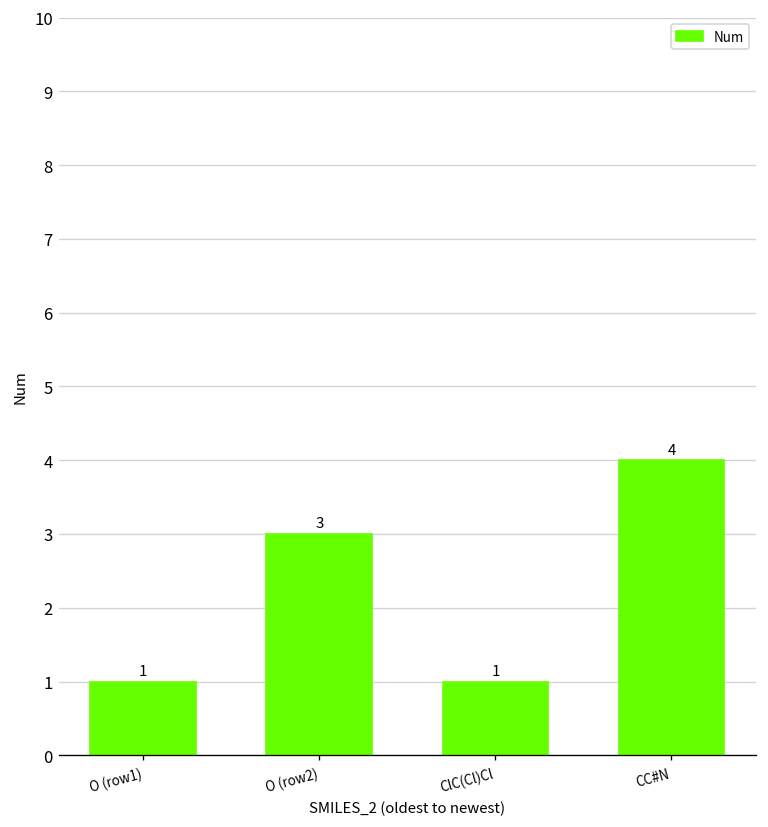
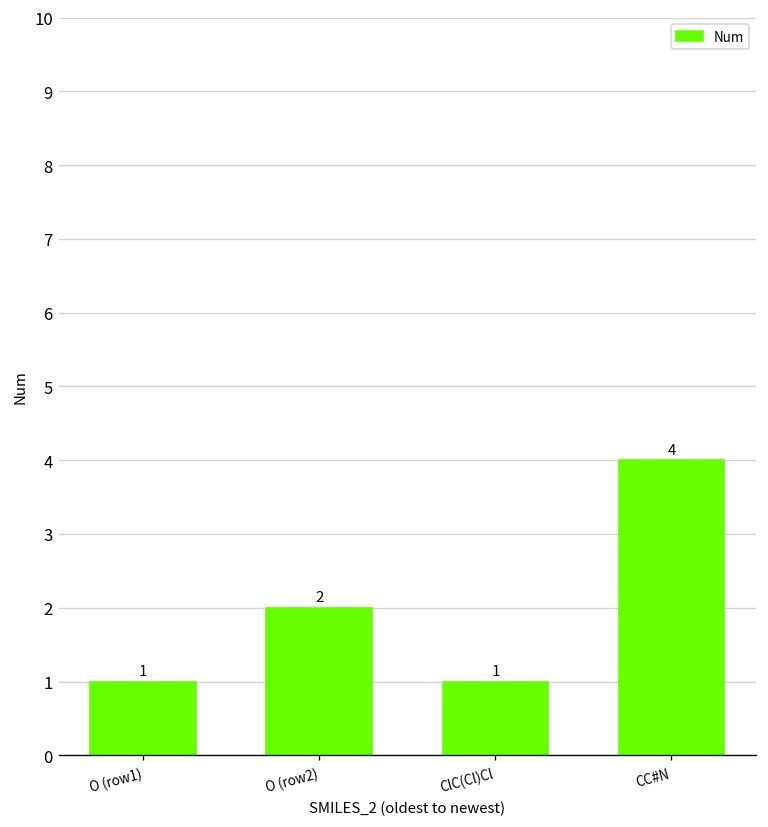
  {
    "O (row1)": 1,
-   "O (row2)": 3,
+   "O (row2)": 2,
    "ClC(Cl)Cl": 1,
    "CC#N": 4
  }
